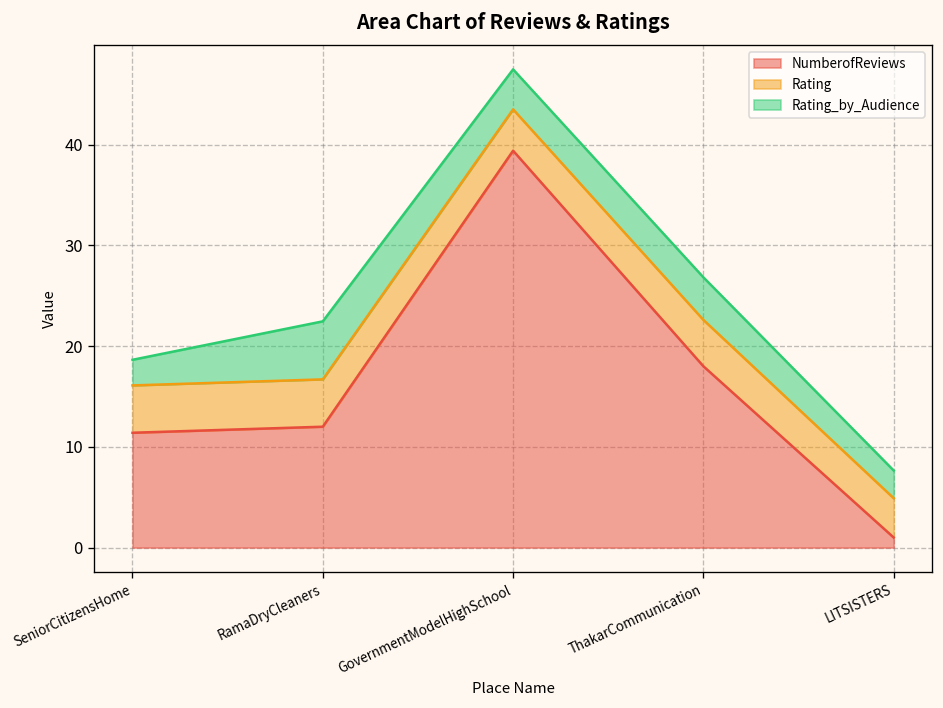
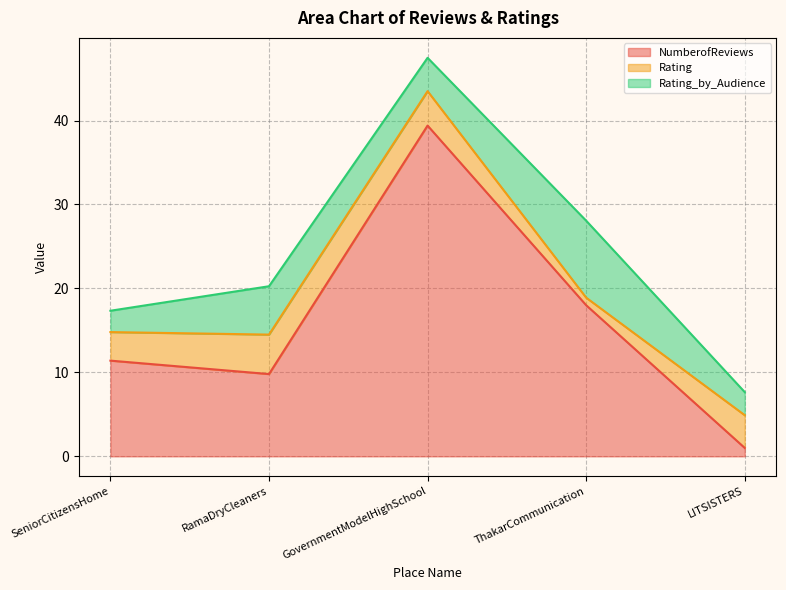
  {
    "NumberofReviews": {
      "SeniorCitizensHome": 11,
-     "RamaDryCleaners": 12,
+     "RamaDryCleaners": 10,
      "GovernmentModelHighSchool": 39,
      "ThakarCommunication": 18,
      "LITSISTERS": 1
    },
    "Rating": {
-     "SeniorCitizensHome": 5,
+     "SeniorCitizensHome": 3,
      "RamaDryCleaners": 5,
      "GovernmentModelHighSchool": 4,
-     "ThakarCommunication": 5,
+     "ThakarCommunication": 1,
      "LITSISTERS": 4
    },
    "Rating_by_Audience": {
      "SeniorCitizensHome": 3,
      "RamaDryCleaners": 6,
      "GovernmentModelHighSchool": 4,
-     "ThakarCommunication": 4,
+     "ThakarCommunication": 9,
      "LITSISTERS": 3
    }
  }
